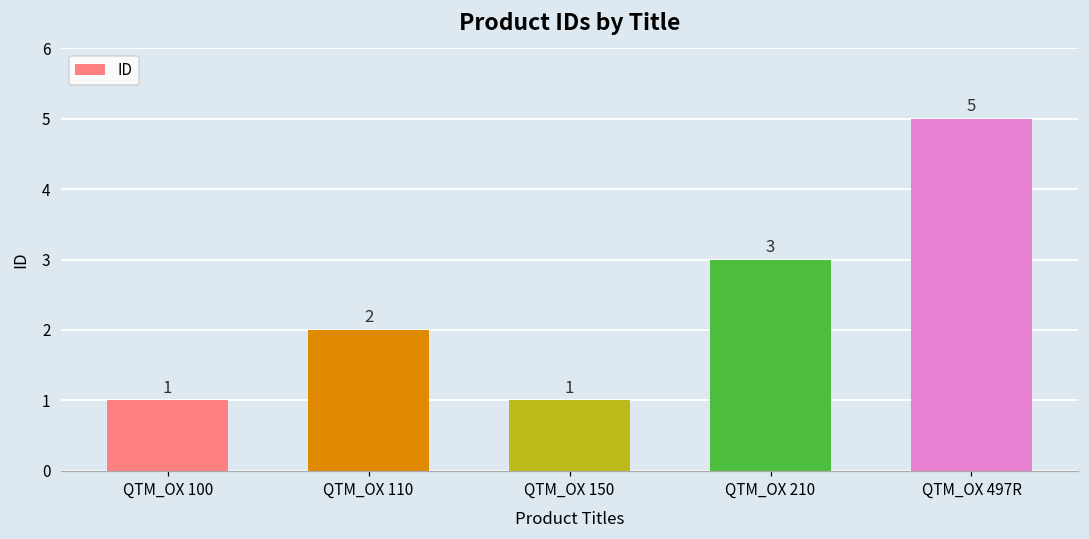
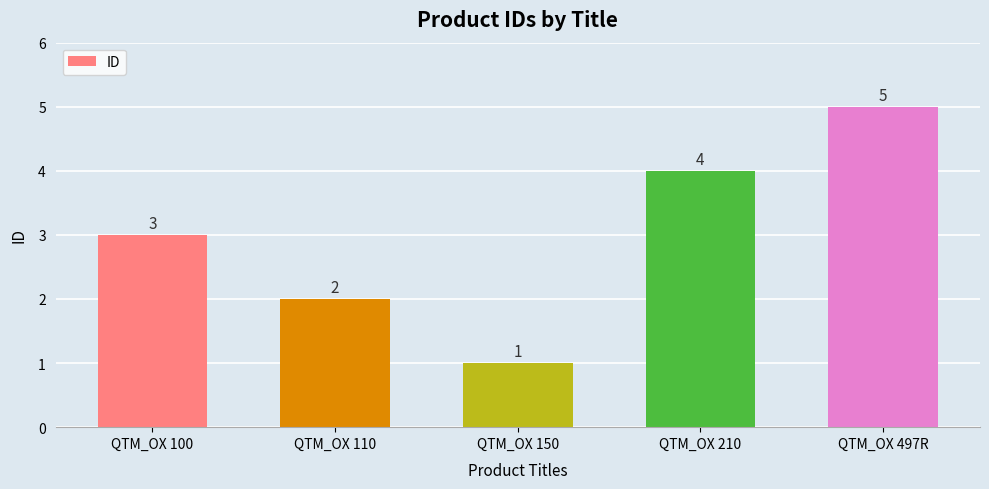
  {
-   "QTM_OX 100": 1,
+   "QTM_OX 100": 3,
    "QTM_OX 110": 2,
    "QTM_OX 150": 1,
-   "QTM_OX 210": 3,
+   "QTM_OX 210": 4,
    "QTM_OX 497R": 5
  }
